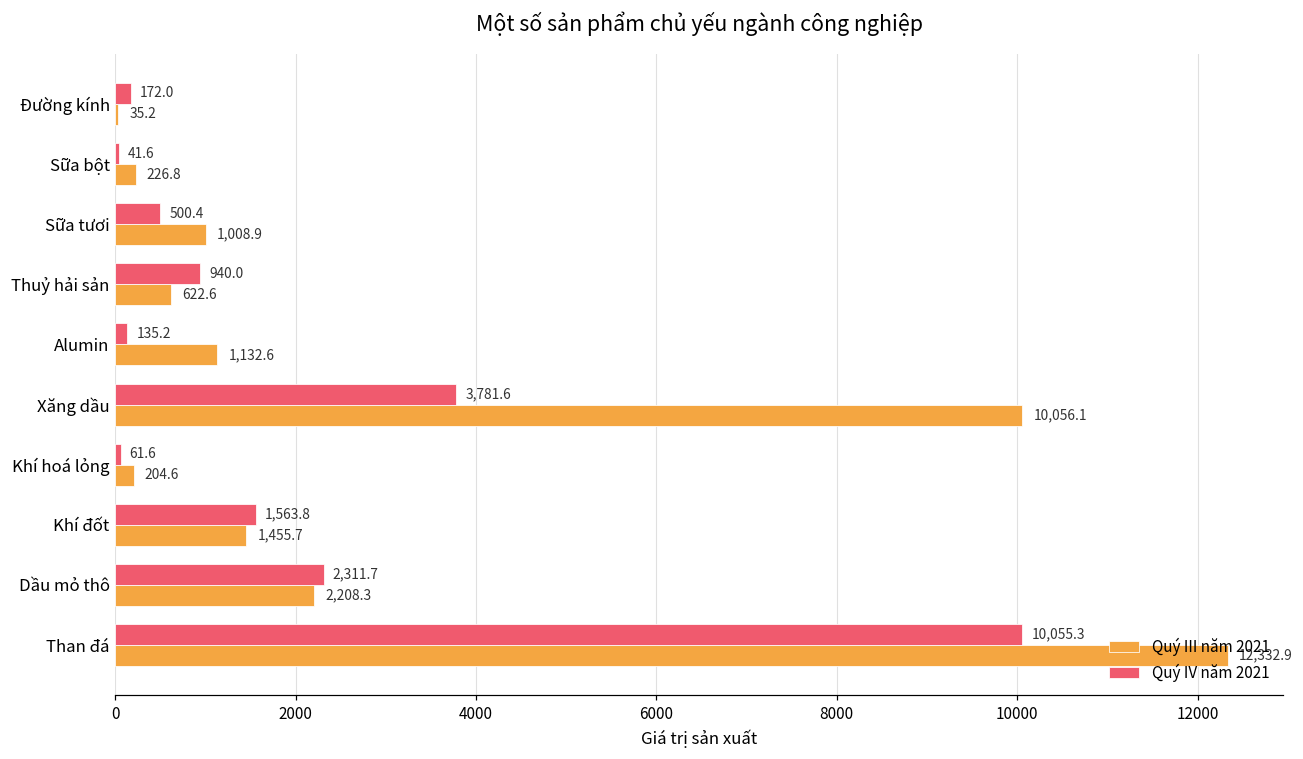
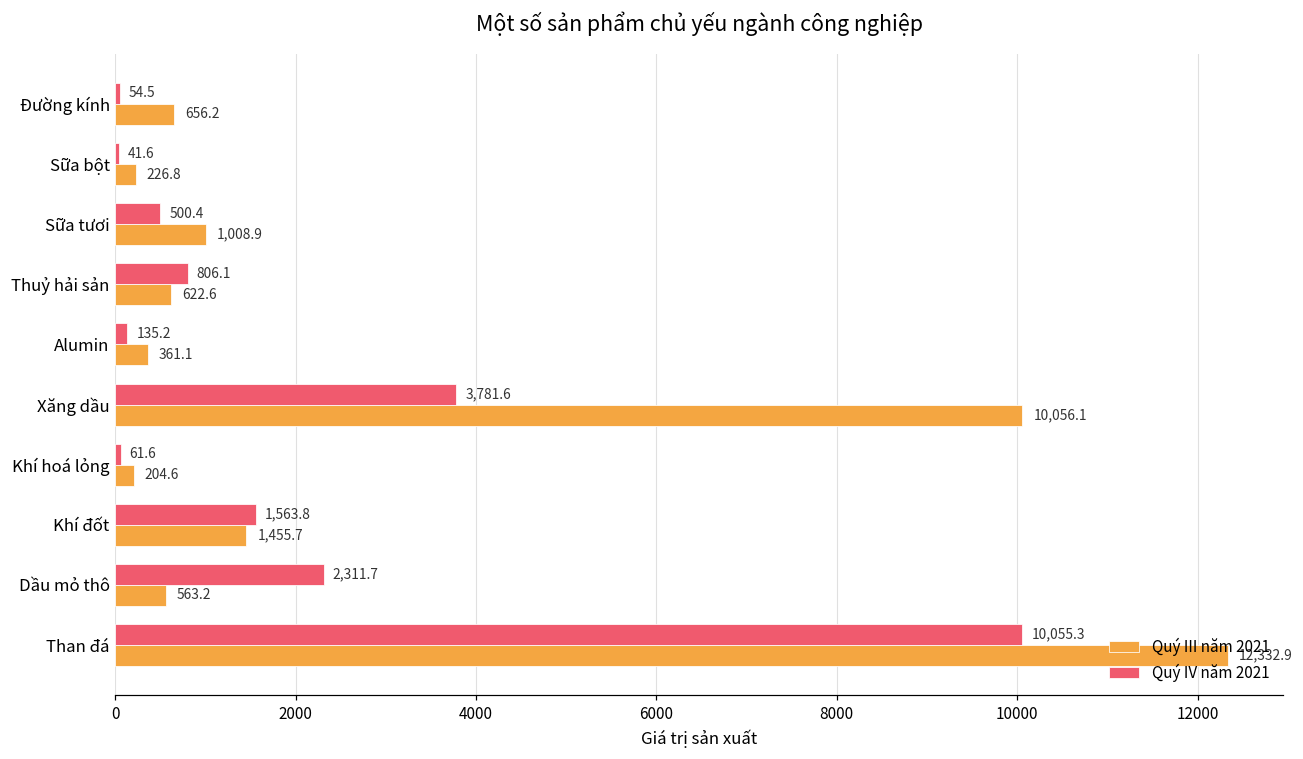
  {
    "Quý III năm 2021": {
-     "Đường kính": "35.2",
+     "Đường kính": "656.2",
      "Sữa bột": "226.8",
      "Sữa tươi": "1,008.9",
      "Thuỷ hải sản": "622.6",
-     "Alumin": "1,132.6",
+     "Alumin": "361.1",
      "Xăng dầu": "10,056.1",
      "Khí hoá lỏng": "204.6",
      "Khí đốt": "1,455.7",
-     "Dầu mỏ thô": "2,208.3",
+     "Dầu mỏ thô": "563.2",
      "Than đá": "12,332.9"
    },
    "Quý IV năm 2021": {
-     "Đường kính": "172.0",
+     "Đường kính": "54.5",
      "Sữa bột": "41.6",
      "Sữa tươi": "500.4",
-     "Thuỷ hải sản": "940.0",
+     "Thuỷ hải sản": "806.1",
      "Alumin": "135.2",
      "Xăng dầu": "3,781.6",
      "Khí hoá lỏng": "61.6",
      "Khí đốt": "1,563.8",
      "Dầu mỏ thô": "2,311.7",
      "Than đá": "10,055.3"
    }
  }
